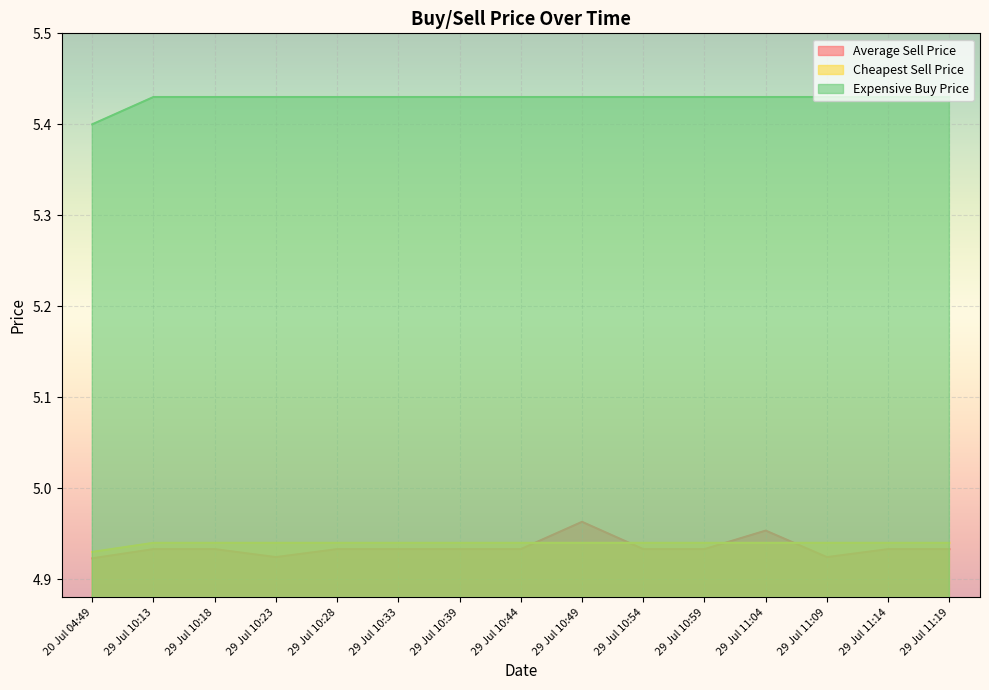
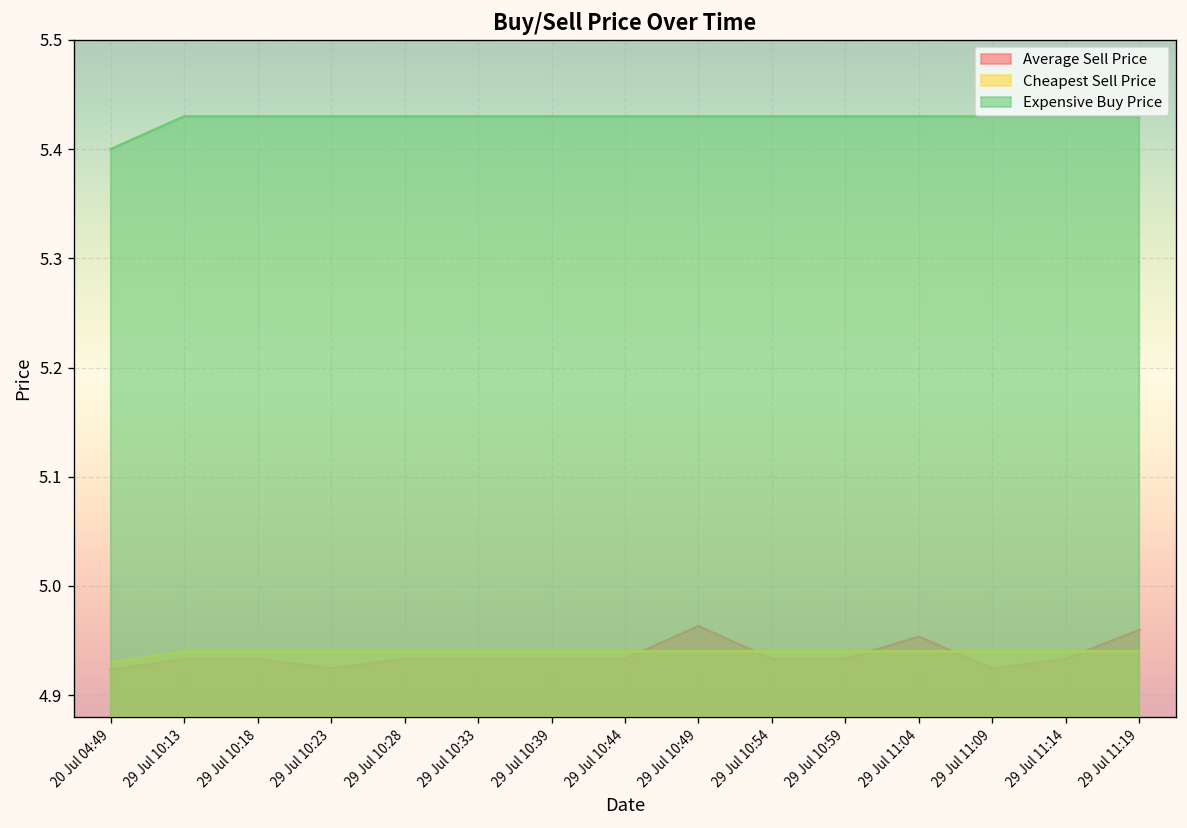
  {
    "Average Sell Price": {
      "20 Jul 04:49": 4.92,
      "29 Jul 10:13": 4.93,
      "29 Jul 10:18": 4.93,
      "29 Jul 10:23": 4.92,
      "29 Jul 10:28": 4.93,
      "29 Jul 10:33": 4.93,
      "29 Jul 10:39": 4.93,
      "29 Jul 10:44": 4.93,
      "29 Jul 10:49": 4.96,
      "29 Jul 10:54": 4.93,
      "29 Jul 10:59": 4.93,
      "29 Jul 11:04": 4.95,
      "29 Jul 11:09": 4.92,
      "29 Jul 11:14": 4.93,
-     "29 Jul 11:19": 4.93
+     "29 Jul 11:19": 4.96
    },
    "Cheapest Sell Price": {
      "20 Jul 04:49": 4.93,
      "29 Jul 10:13": 4.94,
      "29 Jul 10:18": 4.94,
      "29 Jul 10:23": 4.94,
      "29 Jul 10:28": 4.94,
      "29 Jul 10:33": 4.94,
      "29 Jul 10:39": 4.94,
      "29 Jul 10:44": 4.94,
      "29 Jul 10:49": 4.94,
      "29 Jul 10:54": 4.94,
      "29 Jul 10:59": 4.94,
      "29 Jul 11:04": 4.94,
      "29 Jul 11:09": 4.94,
      "29 Jul 11:14": 4.94,
      "29 Jul 11:19": 4.94
    },
    "Expensive Buy Price": {
      "20 Jul 04:49": 5.40,
      "29 Jul 10:13": 5.43,
      "29 Jul 10:18": 5.43,
      "29 Jul 10:23": 5.43,
      "29 Jul 10:28": 5.43,
      "29 Jul 10:33": 5.43,
      "29 Jul 10:39": 5.43,
      "29 Jul 10:44": 5.43,
      "29 Jul 10:49": 5.43,
      "29 Jul 10:54": 5.43,
      "29 Jul 10:59": 5.43,
      "29 Jul 11:04": 5.43
    }
  }
